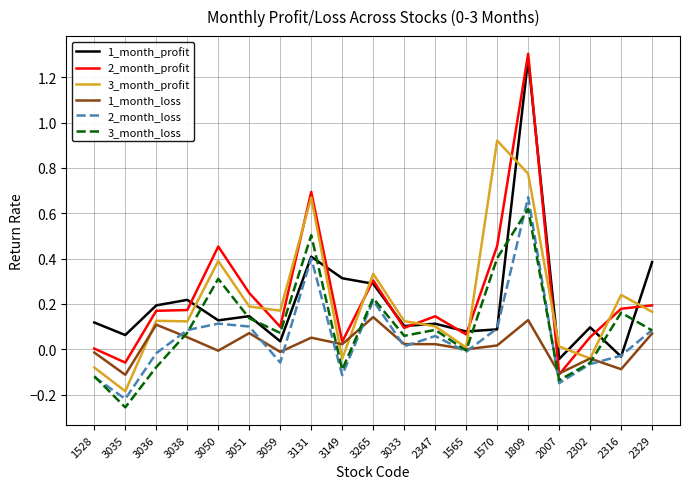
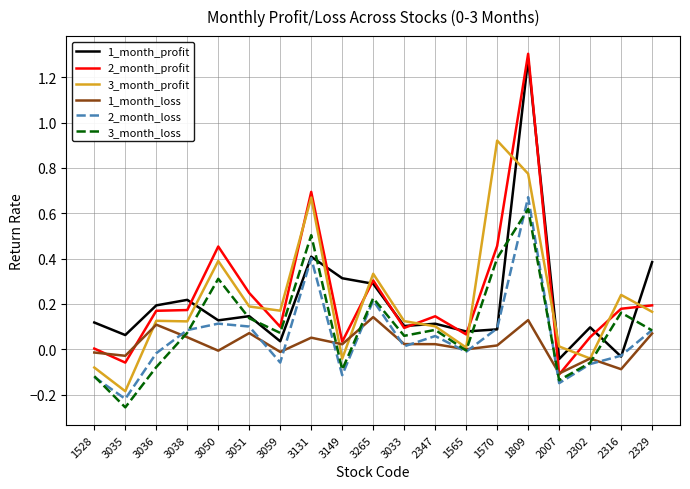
  {
    "1_month_profit": {
      "1528": 0.12,
      "3035": 0.06,
      "3036": 0.19,
      "3038": 0.22,
      "3050": 0.13,
      "3059": 0.04,
      "3149": 0.31,
      "3265": 0.29,
      "2347": 0.11,
      "1565": 0.08,
      "1809": 1.28,
      "2007": -0.04,
      "2302": 0.10,
      "2329": 0.38
    },
    "2_month_profit": {
      "1528": 0.00,
      "3035": -0.06,
      "3036": 0.17,
      "3038": 0.17,
      "3050": 0.45,
      "3051": 0.25,
      "3059": 0.10,
      "3131": 0.69,
      "3149": 0.03,
      "3265": 0.30,
      "2347": 0.15,
      "1565": 0.07,
      "1570": 0.46,
      "1809": 1.30,
      "2302": 0.05,
      "2316": 0.18,
      "2329": 0.19
    },
    "3_month_profit": {
      "1528": -0.08,
      "3035": -0.18,
      "3036": 0.13,
      "3038": 0.12,
      "3050": 0.39,
      "3051": 0.19,
      "3059": 0.17,
      "3131": 0.67,
      "3149": -0.04,
      "3265": 0.33,
      "3033": 0.12,
      "2347": 0.10,
      "1570": 0.92,
      "1809": 0.77,
      "2007": 0.01,
      "2316": 0.24,
      "2329": 0.17
    },
    "1_month_loss": {
      "1528": -0.01,
-     "3035": -0.11,
+     "3035": -0.03,
      "3036": 0.11,
      "3038": 0.05,
      "3050": -0.01,
      "3051": 0.07,
      "3059": -0.01,
      "3131": 0.05,
      "3149": 0.02,
      "3265": 0.14,
      "2347": 0.02,
      "1570": 0.02,
      "1809": 0.13,
      "2316": -0.09,
      "2329": 0.07
    },
    "2_month_loss": {
      "3035": -0.22,
      "3036": -0.02,
      "3038": 0.08,
      "3050": 0.11,
      "3051": 0.10,
      "3059": -0.06,
      "3149": -0.11,
      "2347": 0.06,
      "1809": 0.67,
      "2007": -0.15
    },
    "3_month_loss": {
      "3035": -0.26,
      "3036": -0.08,
      "3038": 0.07,
      "3050": 0.31,
      "3059": 0.07,
      "3131": 0.50,
      "3149": -0.09,
      "3033": 0.06,
      "2347": 0.09,
      "1570": 0.40,
      "1809": 0.62,
      "2007": -0.14,
      "2316": 0.16
    }
  }
